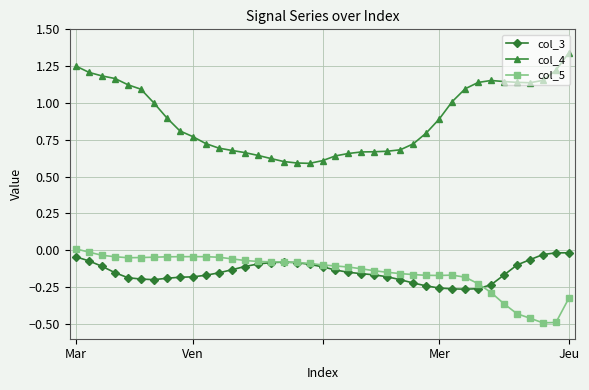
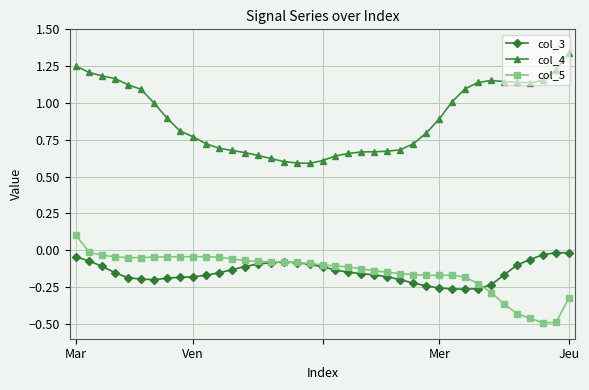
  {
    "col_5": {
-     "Mar": 0.01,
+     "Mar": 0.10,
      "Ven": -0.04,
      "Mer": -0.17,
      "Jeu": -0.32
    }
  }
